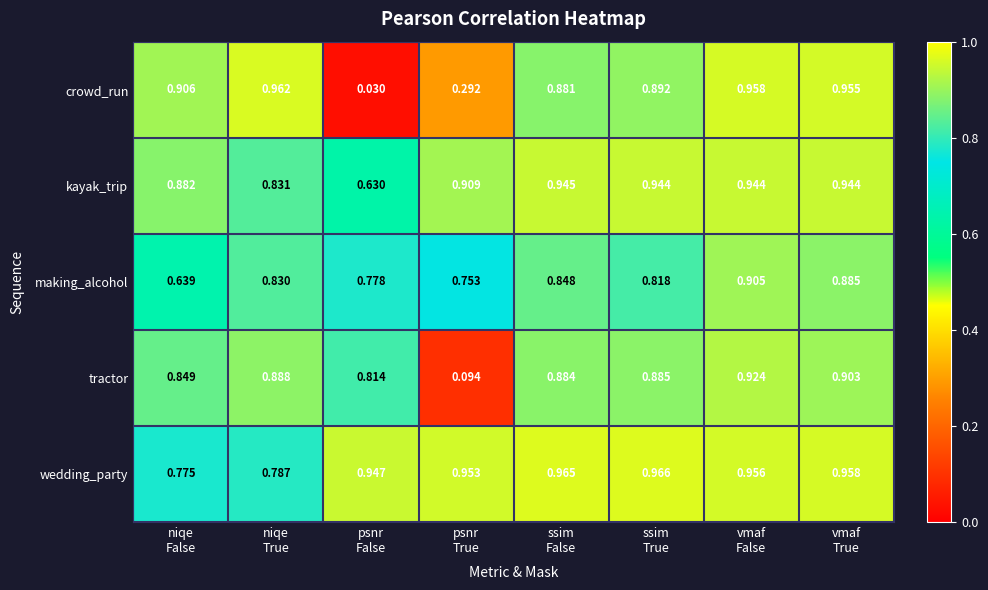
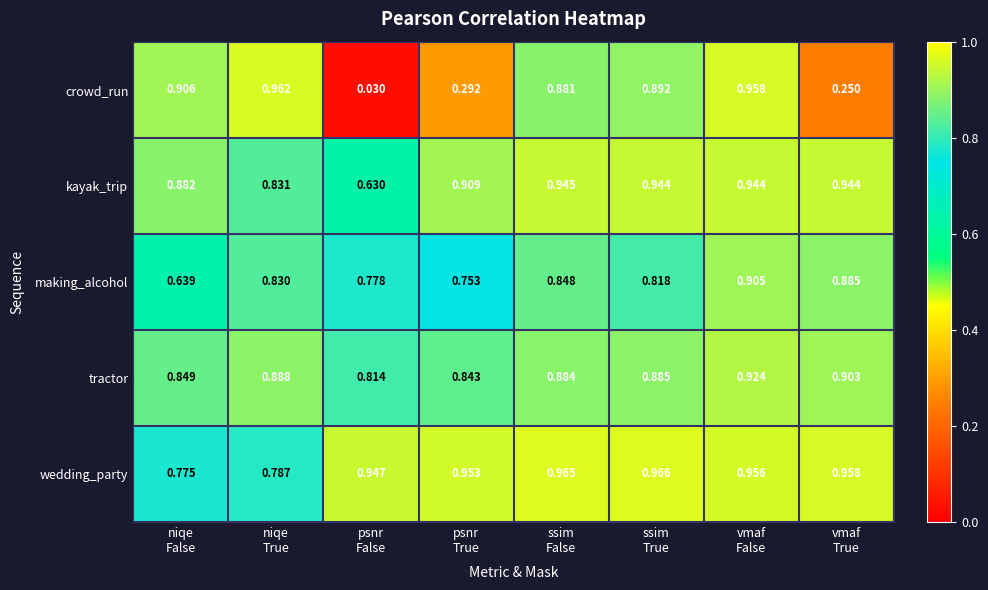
  {
    "crowd_run": {
      "niqe False": 0.906,
      "niqe True": 0.962,
      "psnr False": 0.030,
      "psnr True": 0.292,
      "ssim False": 0.881,
      "ssim True": 0.892,
      "vmaf False": 0.958,
-     "vmaf True": 0.955
+     "vmaf True": 0.250
    },
    "kayak_trip": {
      "niqe False": 0.882,
      "niqe True": 0.831,
      "psnr False": 0.630,
      "psnr True": 0.909,
      "ssim False": 0.945,
      "ssim True": 0.944,
      "vmaf False": 0.944,
      "vmaf True": 0.944
    },
    "making_alcohol": {
      "niqe False": 0.639,
      "niqe True": 0.830,
      "psnr False": 0.778,
      "psnr True": 0.753,
      "ssim False": 0.848,
      "ssim True": 0.818,
      "vmaf False": 0.905,
      "vmaf True": 0.885
    },
    "tractor": {
      "niqe False": 0.849,
      "niqe True": 0.888,
      "psnr False": 0.814,
-     "psnr True": 0.094,
+     "psnr True": 0.843,
      "ssim False": 0.884,
      "ssim True": 0.885,
      "vmaf False": 0.924,
      "vmaf True": 0.903
    },
    "wedding_party": {
      "niqe False": 0.775,
      "niqe True": 0.787,
      "psnr False": 0.947,
      "psnr True": 0.953,
      "ssim False": 0.965,
      "ssim True": 0.966,
      "vmaf False": 0.956,
      "vmaf True": 0.958
    }
  }
